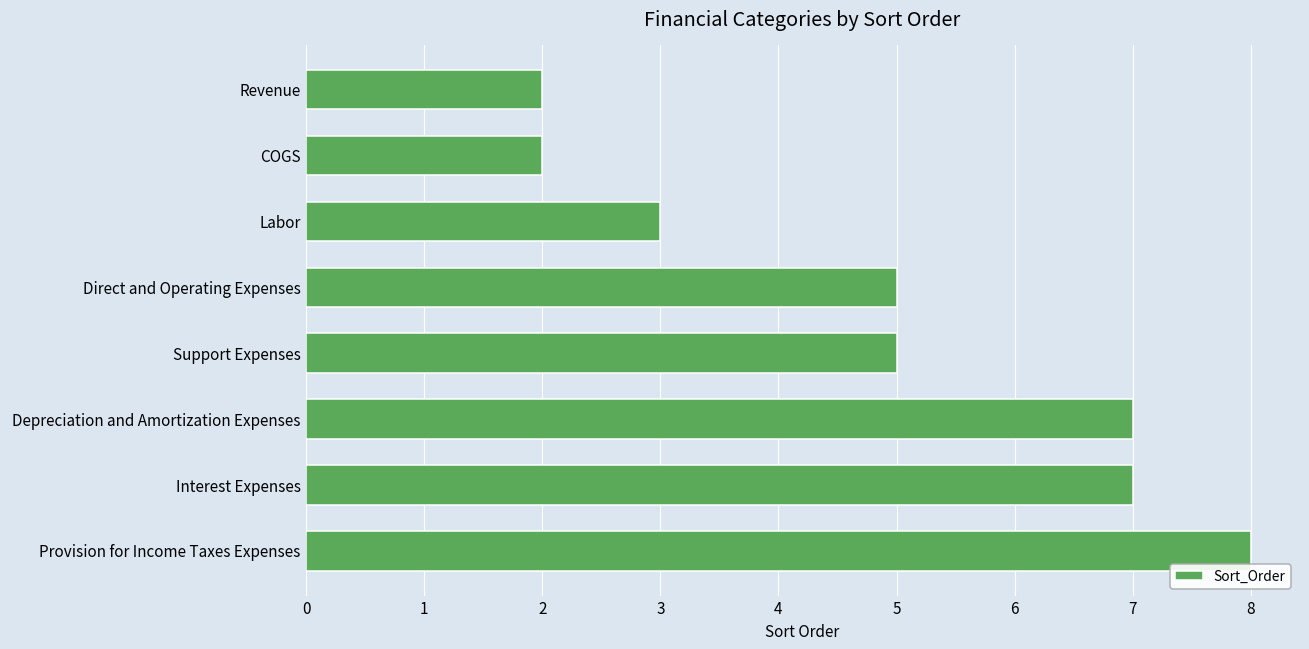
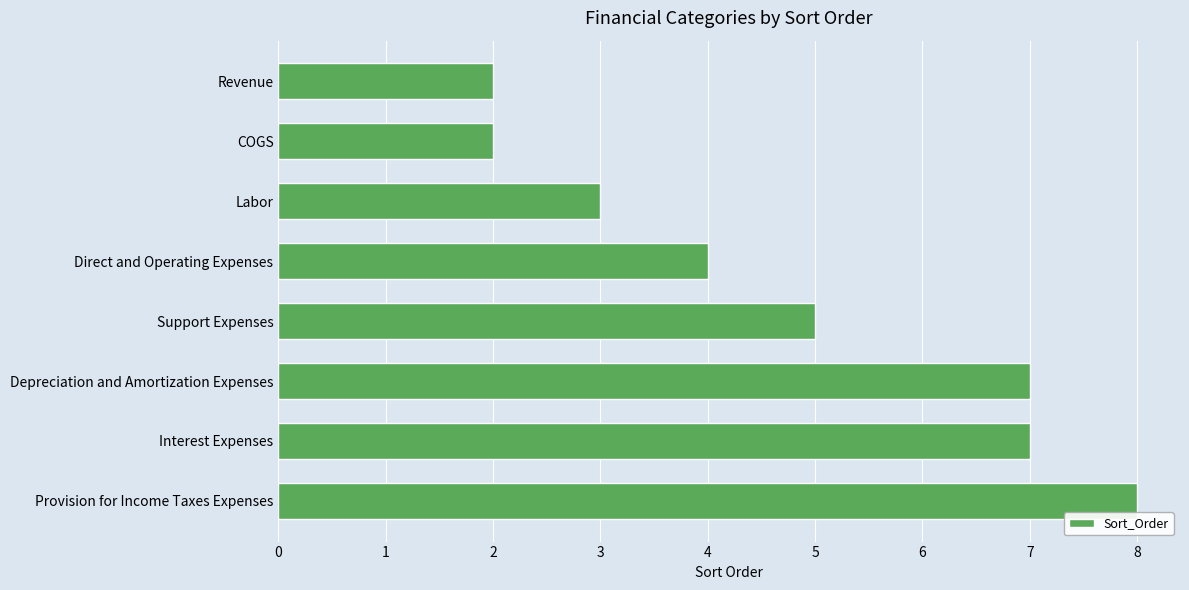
  {
    "Revenue": 2,
    "COGS": 2,
    "Labor": 3,
-   "Direct and Operating Expenses": 5,
+   "Direct and Operating Expenses": 4,
    "Support Expenses": 5,
    "Depreciation and Amortization Expenses": 7,
    "Interest Expenses": 7,
    "Provision for Income Taxes Expenses": 8
  }
